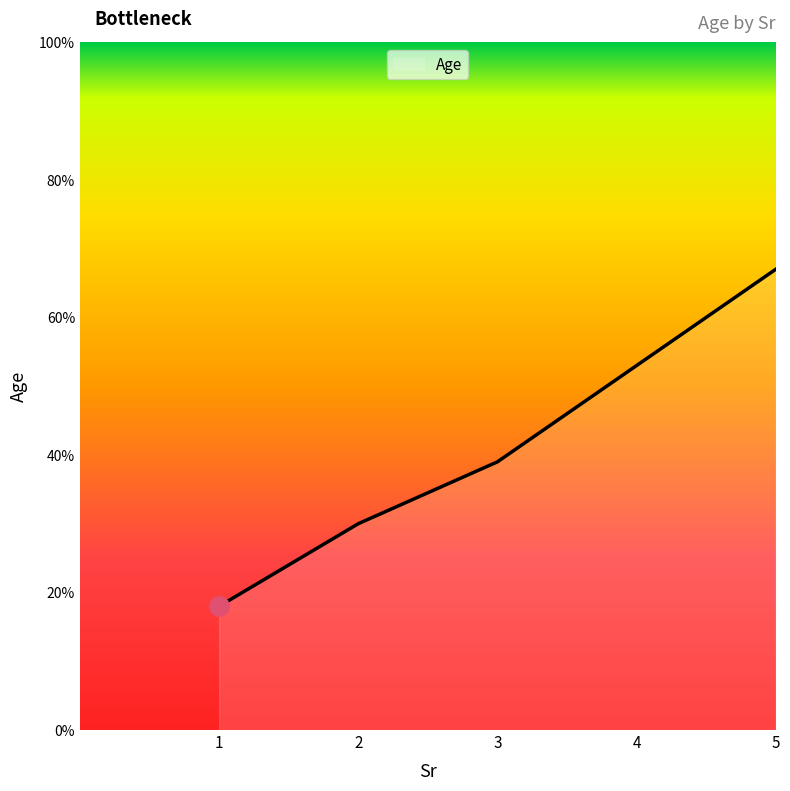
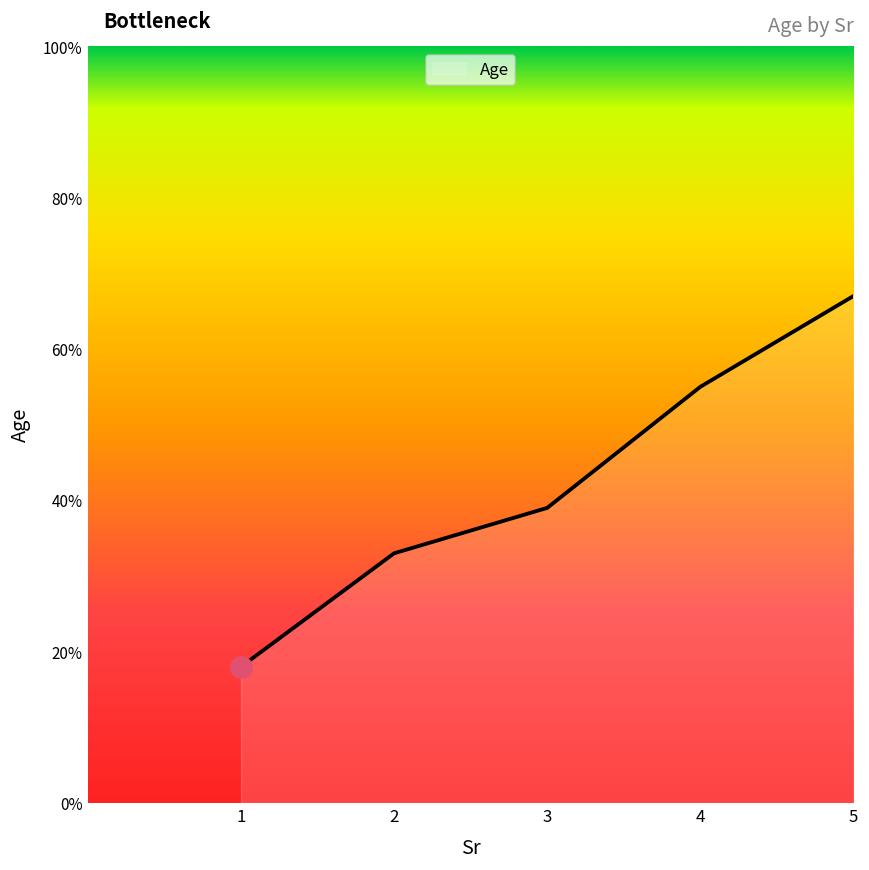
  {
    "Age": {
-     "2": "30%",
+     "2": "33%",
      "3": "39%",
-     "4": "53%",
+     "4": "55%",
      "5": "67%"
    }
  }
